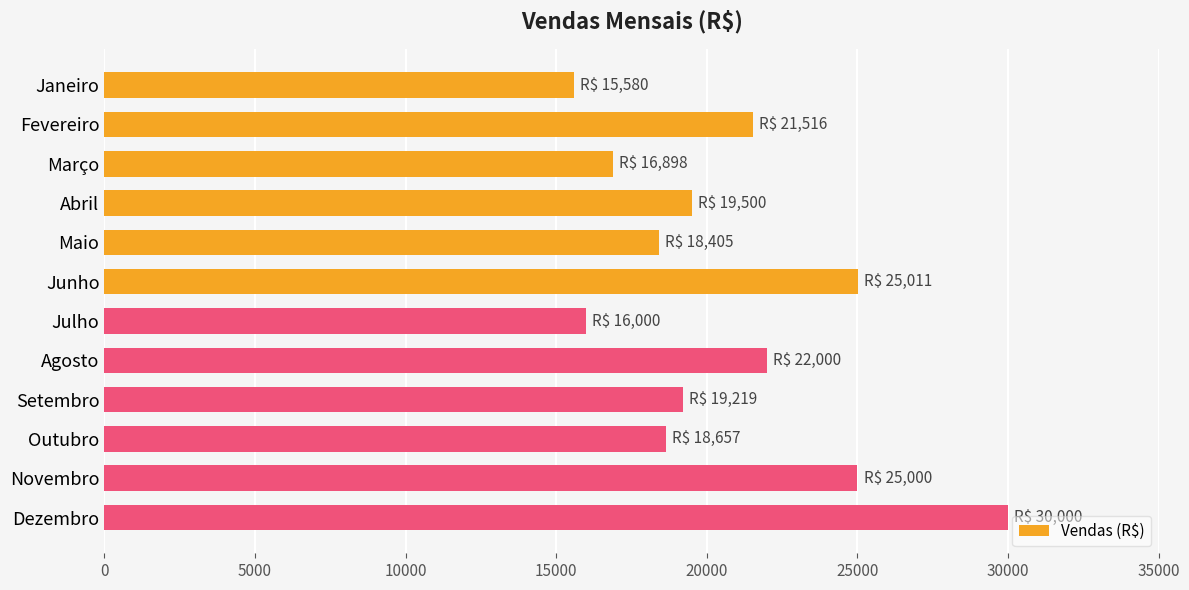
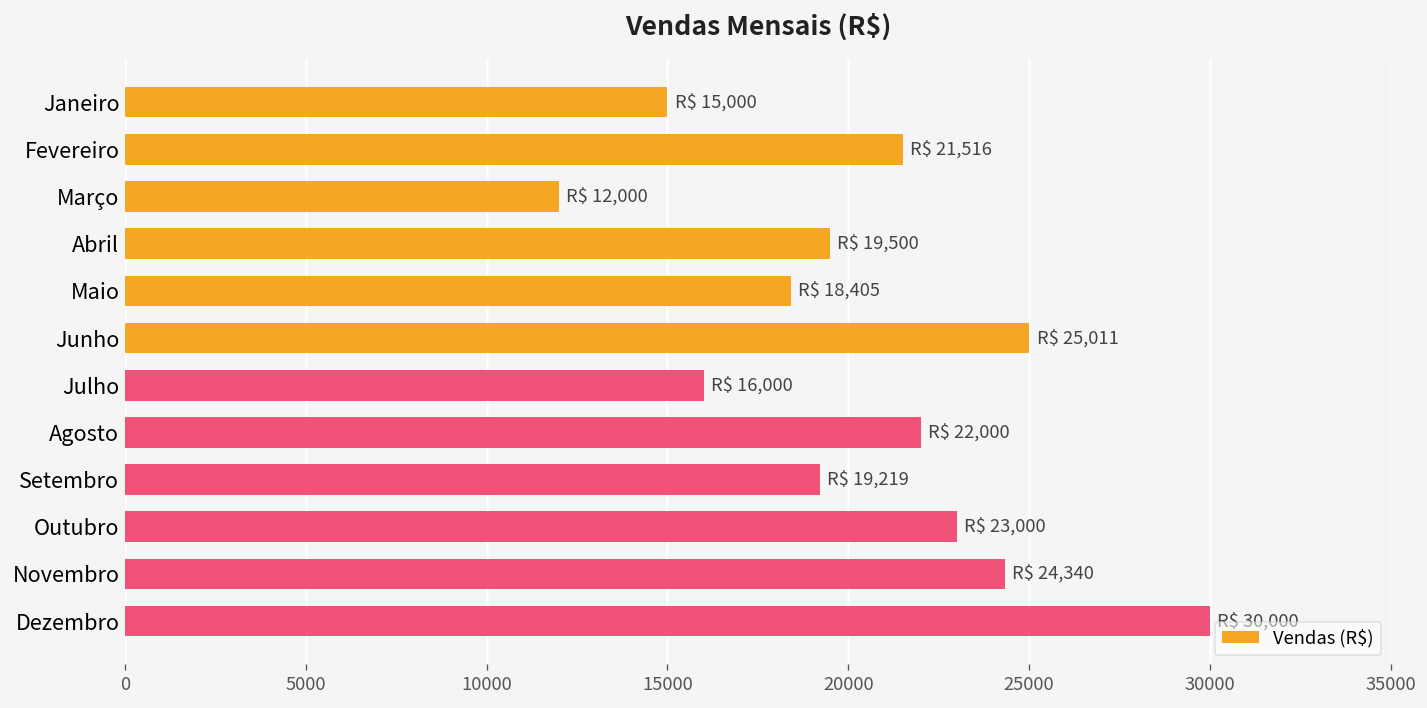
  {
-   "Janeiro": "15,580",
+   "Janeiro": "15,000",
    "Fevereiro": "21,516",
-   "Março": "16,898",
+   "Março": "12,000",
    "Abril": "19,500",
    "Maio": "18,405",
    "Junho": "25,011",
    "Julho": "16,000",
    "Agosto": "22,000",
    "Setembro": "19,219",
-   "Outubro": "18,657",
-   "Novembro": "25,000"
+   "Outubro": "23,000",
+   "Novembro": "24,340"
  }
